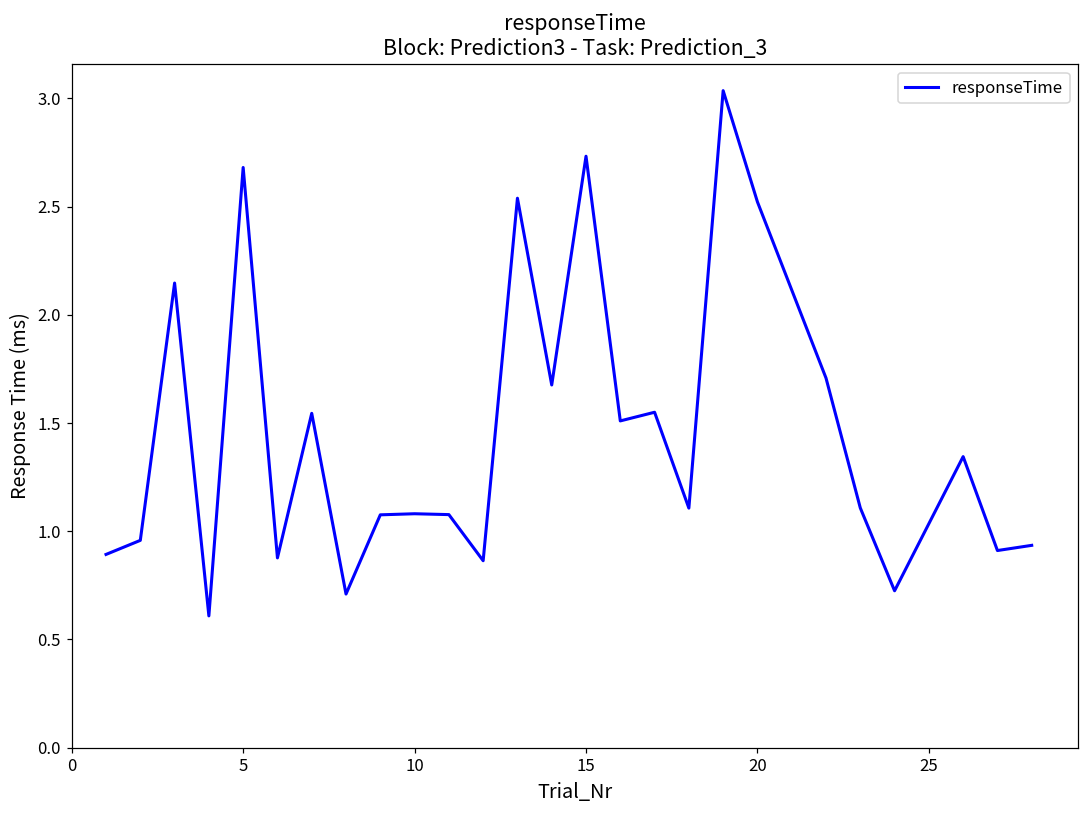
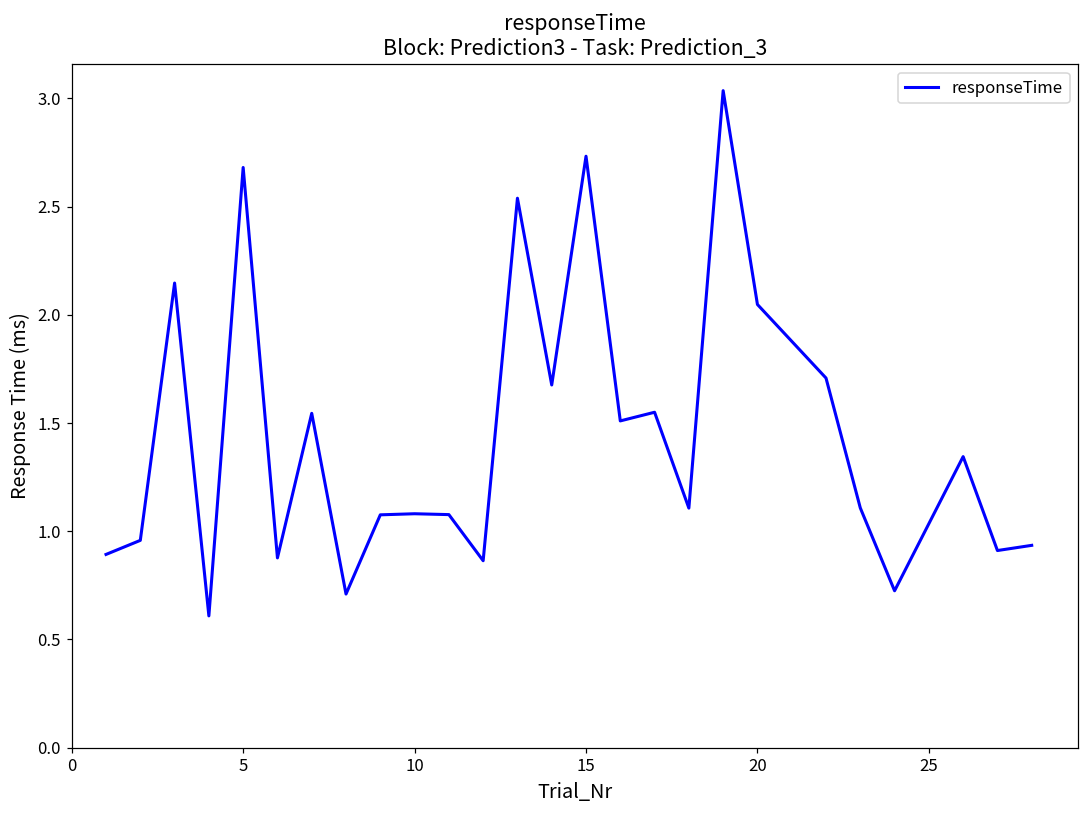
  {
    "5": 2.68,
    "10": 1.08,
    "15": 2.73,
-   "20": 2.52
+   "20": 2.05
  }
